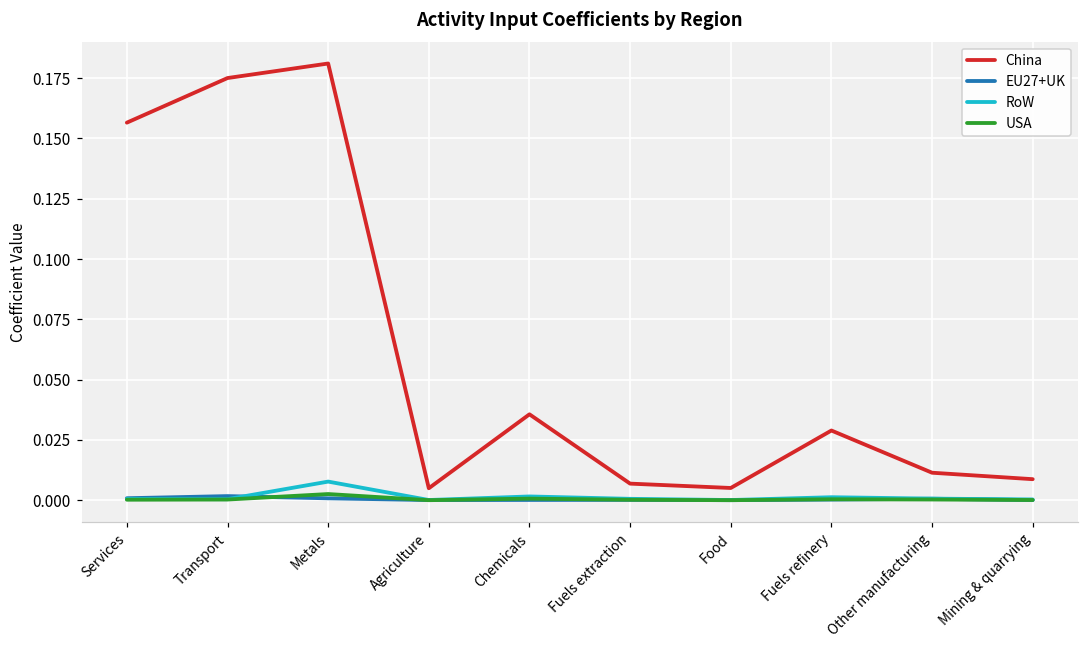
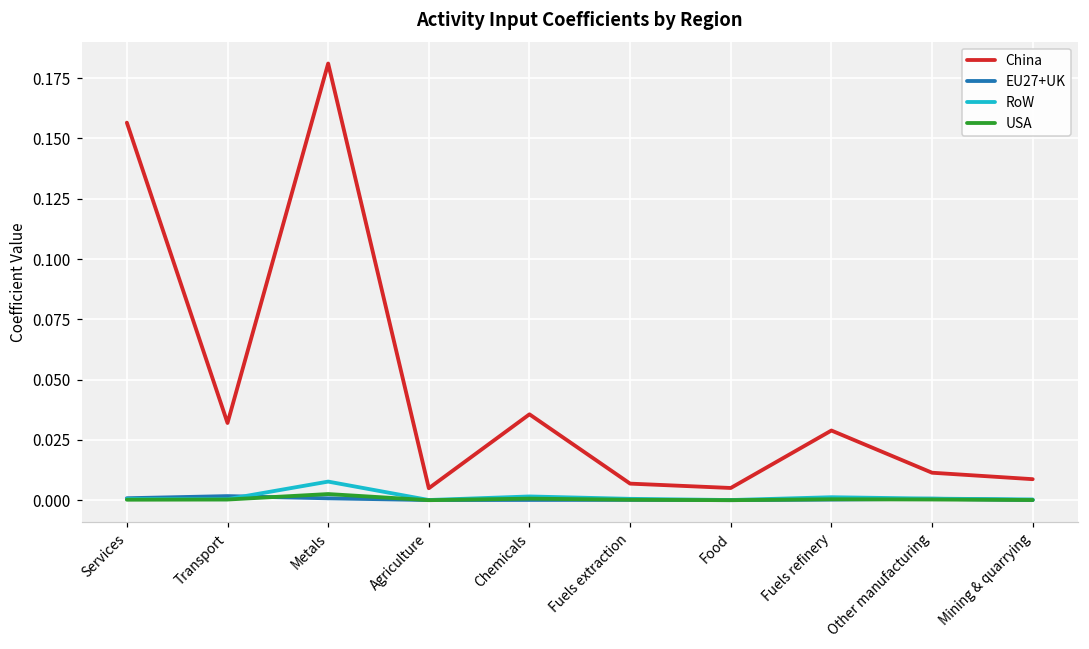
  {
    "China": {
      "Services": 0.157,
-     "Transport": 0.175,
+     "Transport": 0.032,
      "Metals": 0.181,
      "Agriculture": 0.005,
      "Chemicals": 0.036,
      "Fuels extraction": 0.007,
      "Food": 0.005,
      "Fuels refinery": 0.029,
      "Other manufacturing": 0.011,
      "Mining & quarrying": 0.009
    },
    "EU27+UK": {
      "Transport": 0.002,
      "Metals": 0.001
    },
    "RoW": {
      "Metals": 0.008
    },
    "USA": {
      "Metals": 0.003
    }
  }
